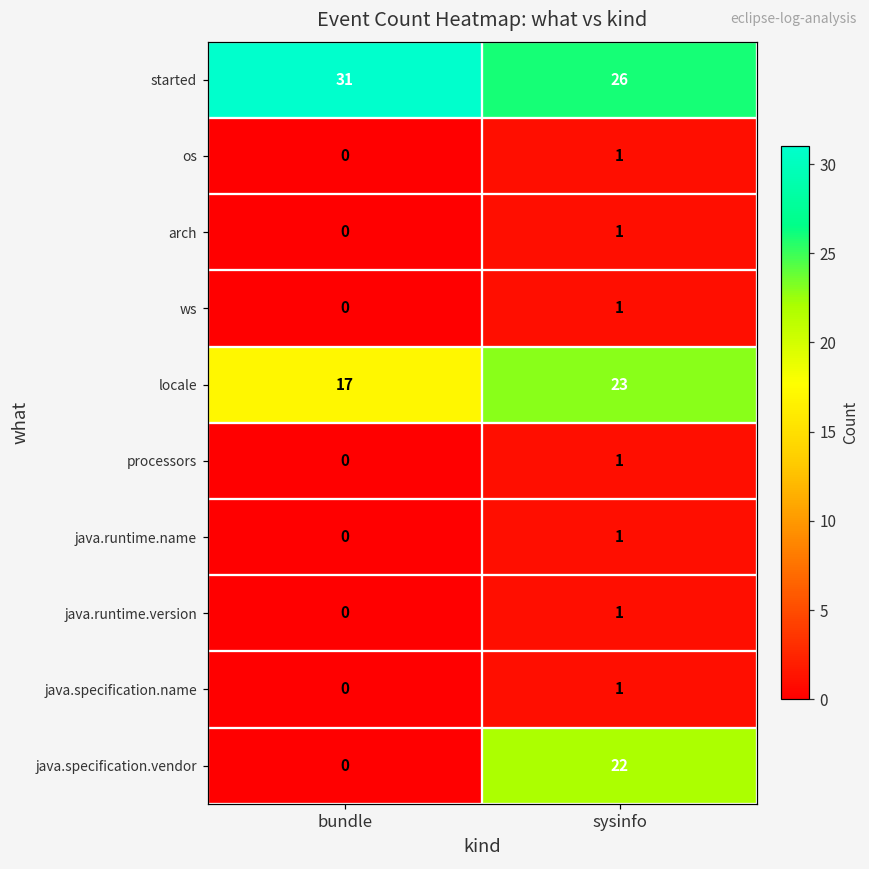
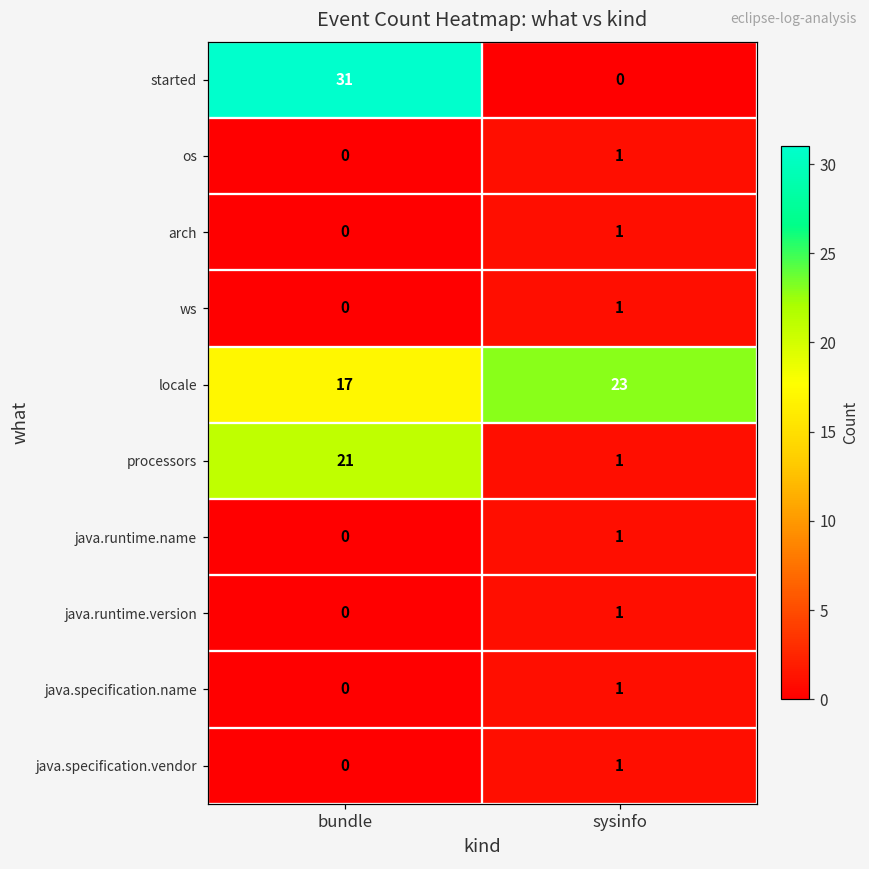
  {
    "started": {
      "bundle": 31,
-     "sysinfo": 26
+     "sysinfo": 0
    },
    "os": {
      "bundle": 0,
      "sysinfo": 1
    },
    "arch": {
      "bundle": 0,
      "sysinfo": 1
    },
    "ws": {
      "bundle": 0,
      "sysinfo": 1
    },
    "locale": {
      "bundle": 17,
      "sysinfo": 23
    },
    "processors": {
-     "bundle": 0,
+     "bundle": 21,
      "sysinfo": 1
    },
    "java.runtime.name": {
      "bundle": 0,
      "sysinfo": 1
    },
    "java.runtime.version": {
      "bundle": 0,
      "sysinfo": 1
    },
    "java.specification.name": {
      "bundle": 0,
      "sysinfo": 1
    },
    "java.specification.vendor": {
      "bundle": 0,
-     "sysinfo": 22
+     "sysinfo": 1
    }
  }
